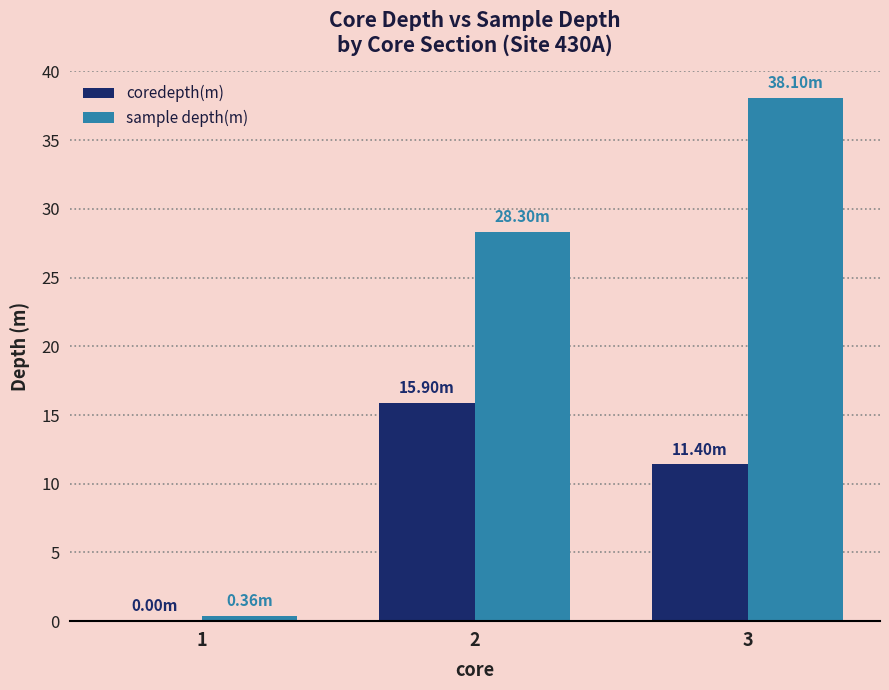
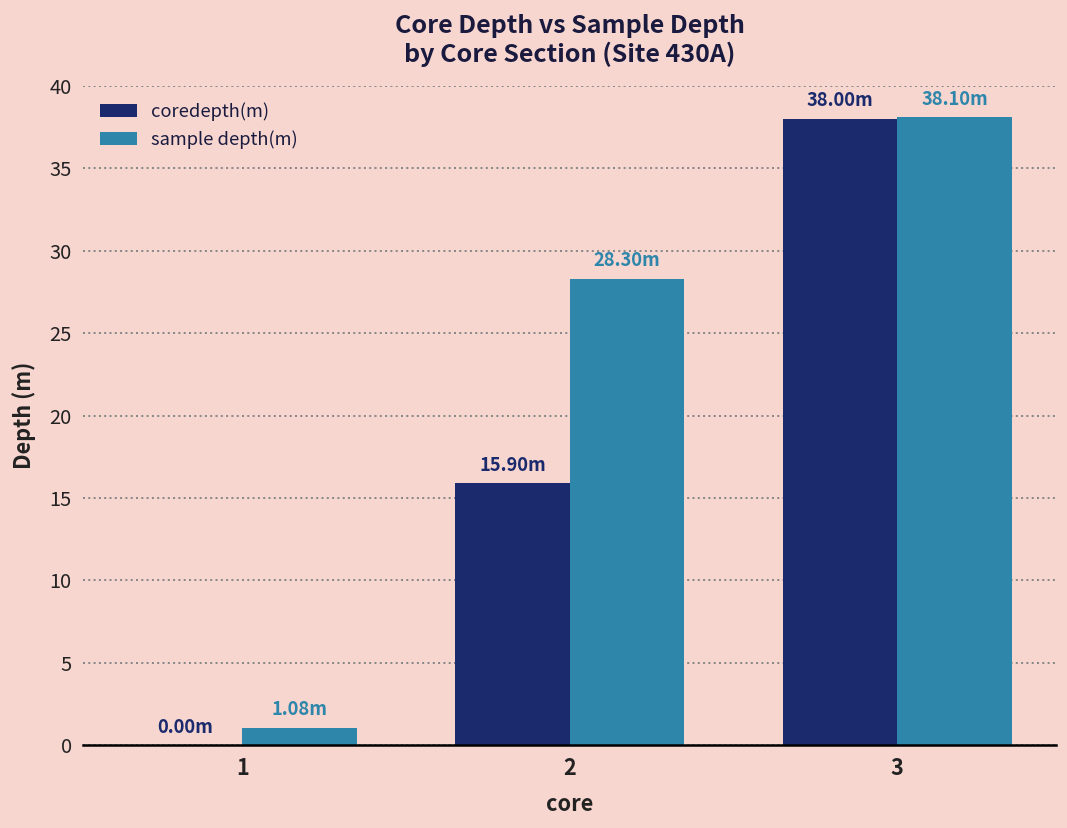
  {
    "coredepth(m)": {
      "1": "0.00m",
      "2": "15.90m",
-     "3": "11.40m"
+     "3": "38.00m"
    },
    "sample depth(m)": {
-     "1": "0.36m",
+     "1": "1.08m",
      "2": "28.30m",
      "3": "38.10m"
    }
  }
